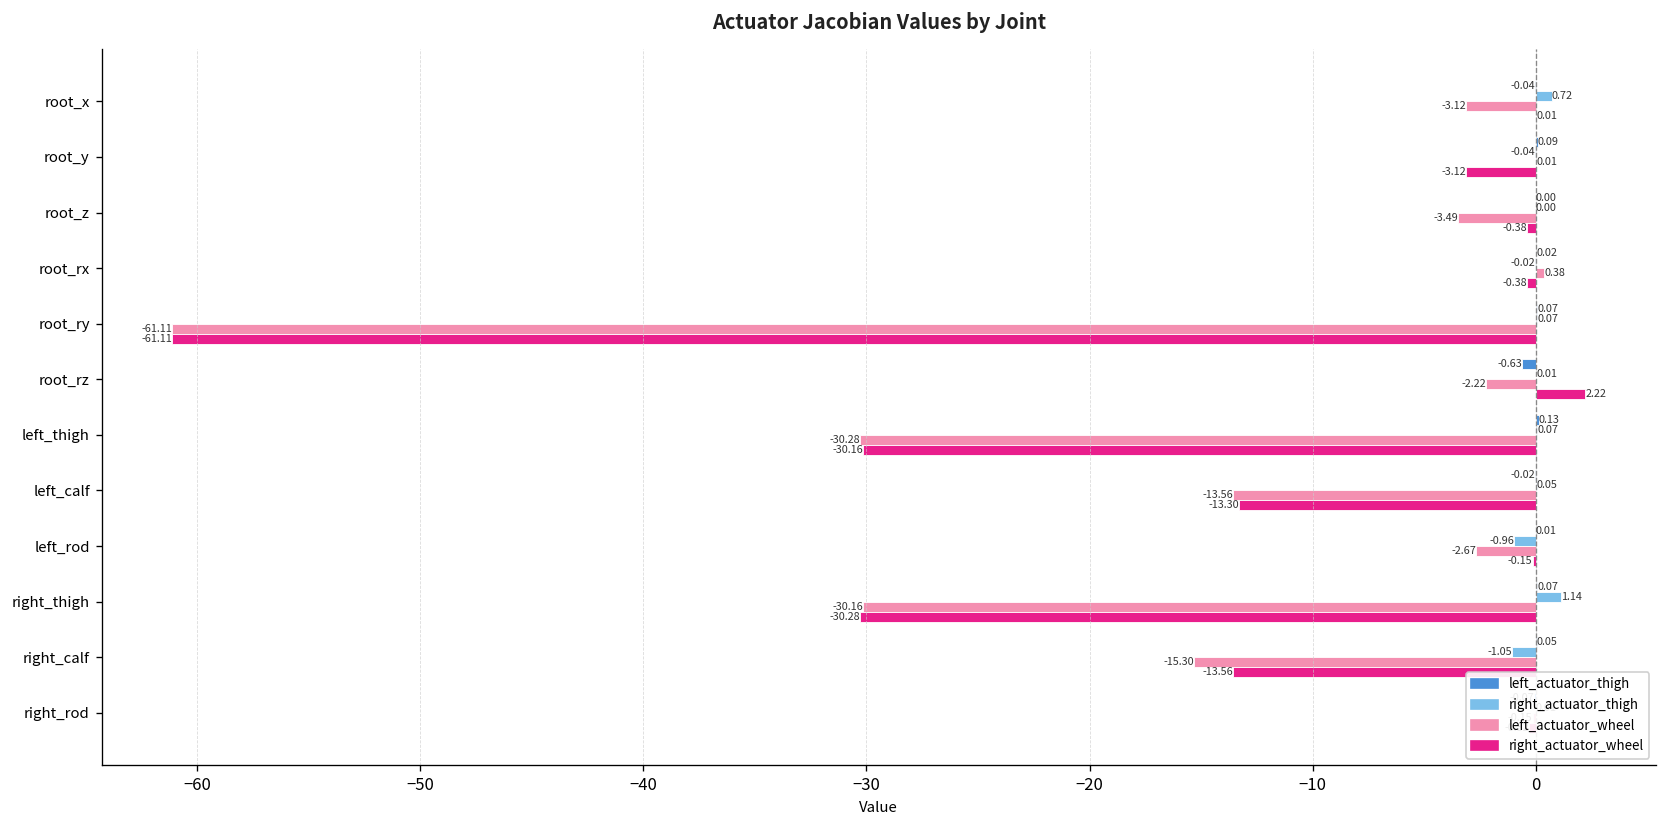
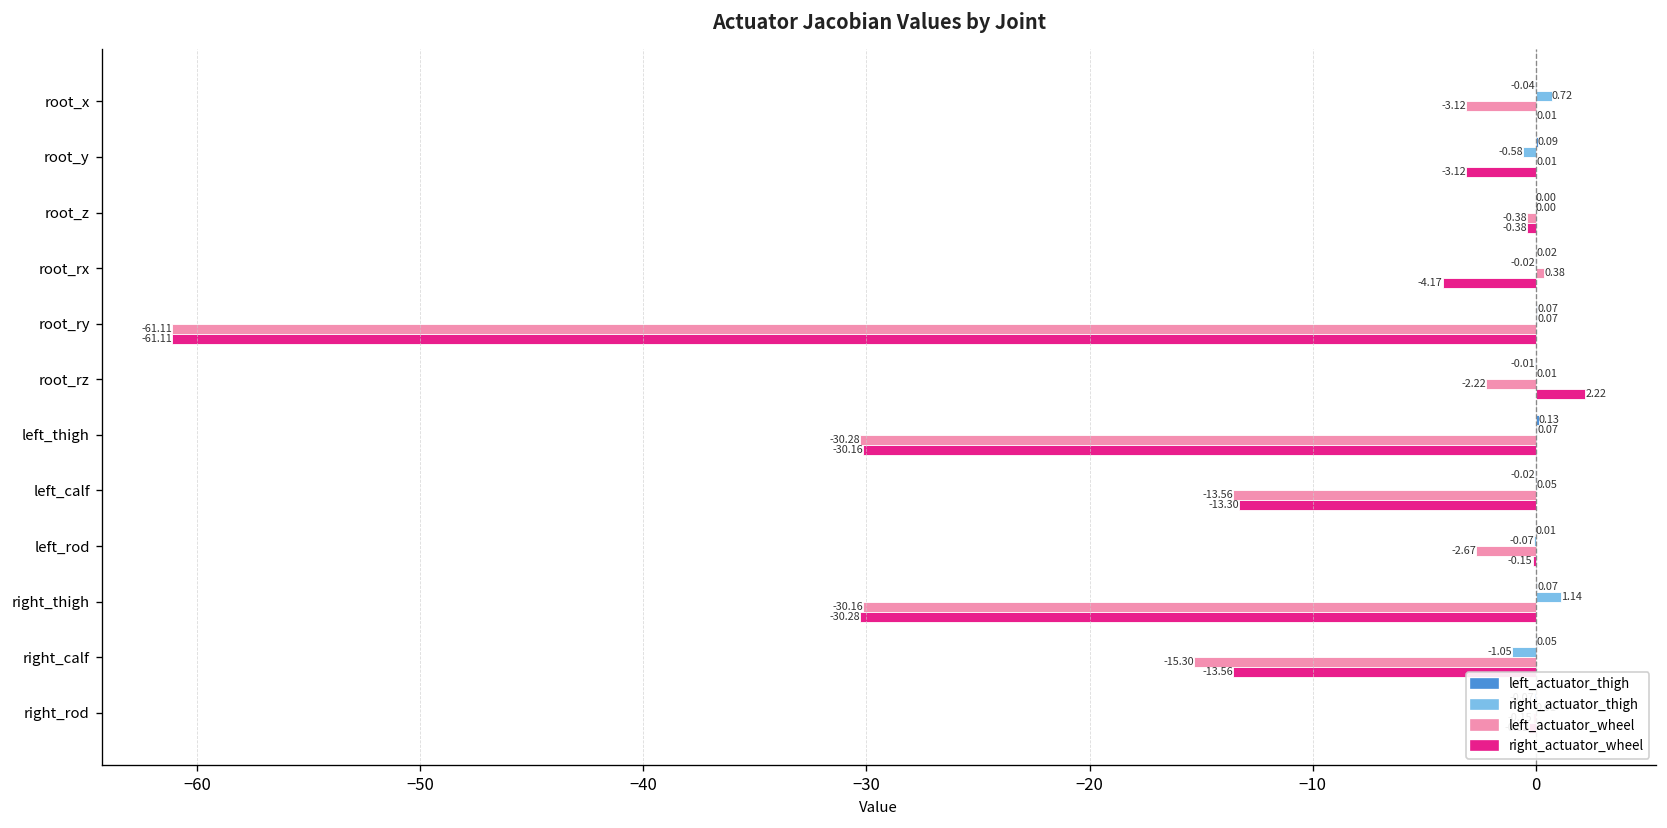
  {
    "left_actuator_thigh": {
      "root_x": -0.04,
      "root_y": 0.09,
      "root_z": 0.00,
      "root_rx": 0.02,
      "root_ry": 0.07,
-     "root_rz": -0.63,
+     "root_rz": -0.01,
      "left_thigh": 0.13,
      "left_calf": -0.02,
      "left_rod": 0.01,
      "right_thigh": 0.07,
      "right_calf": 0.05
    },
    "right_actuator_thigh": {
      "root_x": 0.72,
-     "root_y": -0.04,
+     "root_y": -0.58,
      "root_z": 0.00,
      "root_rx": -0.02,
      "root_ry": 0.07,
      "root_rz": 0.01,
      "left_thigh": 0.07,
      "left_calf": 0.05,
-     "left_rod": -0.96,
+     "left_rod": -0.07,
      "right_thigh": 1.14,
      "right_calf": -1.05
    },
    "left_actuator_wheel": {
      "root_x": -3.12,
      "root_y": 0.01,
-     "root_z": -3.49,
+     "root_z": -0.38,
      "root_rx": 0.38,
      "root_ry": -61.11,
      "root_rz": -2.22,
      "left_thigh": -30.28,
      "left_calf": -13.56,
      "left_rod": -2.67,
      "right_thigh": -30.16,
      "right_calf": -15.30
    },
    "right_actuator_wheel": {
      "root_x": 0.01,
      "root_y": -3.12,
      "root_z": -0.38,
-     "root_rx": -0.38,
+     "root_rx": -4.17,
      "root_ry": -61.11,
      "root_rz": 2.22,
      "left_thigh": -30.16,
      "left_calf": -13.30,
      "left_rod": -0.15,
      "right_thigh": -30.28,
      "right_calf": -13.56
    }
  }
